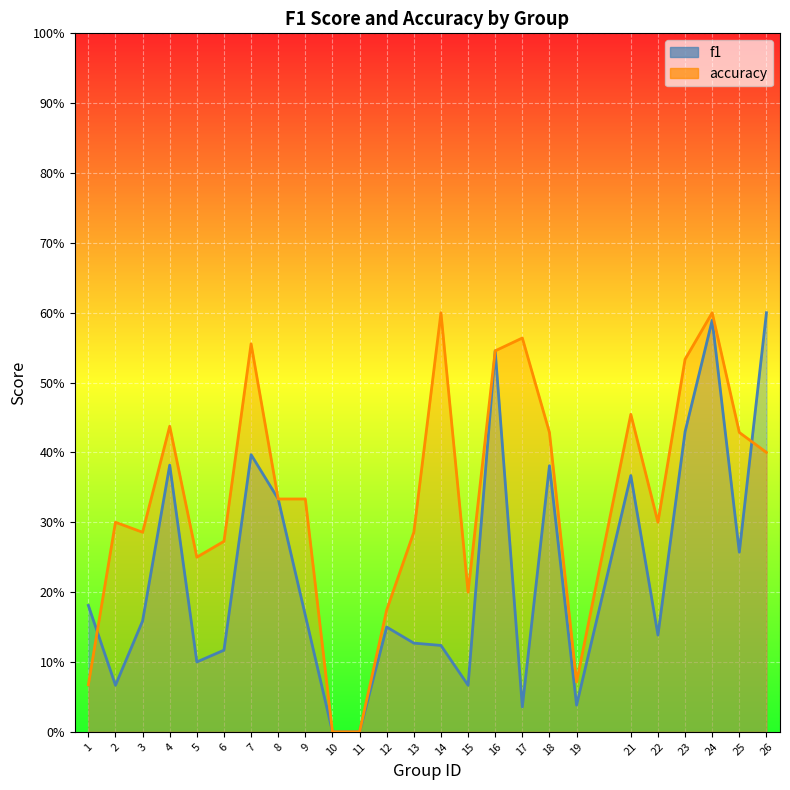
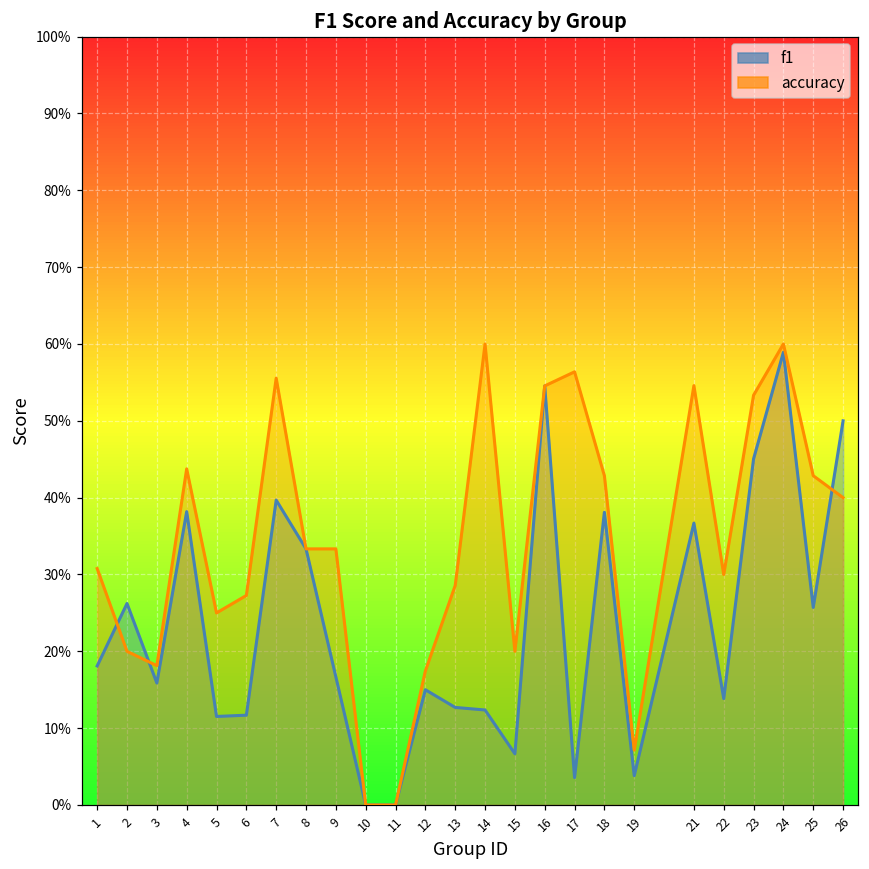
  {
    "f1": {
      "1": "18%",
-     "2": "7%",
+     "2": "26%",
      "3": "16%",
      "4": "38%",
-     "5": "10%",
+     "5": "12%",
      "6": "12%",
      "7": "40%",
      "9": "17%",
      "12": "15%",
      "13": "13%",
      "14": "12%",
      "15": "7%",
      "17": "4%",
      "18": "38%",
      "19": "4%",
      "21": "37%",
      "22": "14%",
-     "23": "43%",
+     "23": "45%",
      "24": "59%",
      "25": "26%",
-     "26": "60%"
+     "26": "50%"
    },
    "accuracy": {
-     "1": "7%",
-     "2": "30%",
-     "3": "29%",
+     "1": "31%",
+     "2": "20%",
+     "3": "18%",
      "4": "44%",
      "5": "25%",
      "6": "27%",
      "7": "56%",
      "9": "33%",
      "12": "17%",
      "13": "29%",
      "14": "60%",
      "15": "20%",
      "17": "56%",
      "18": "43%",
      "19": "7%",
-     "21": "45%",
+     "21": "55%",
      "22": "30%",
      "23": "53%",
      "24": "60%",
      "25": "43%",
      "26": "40%"
    }
  }
